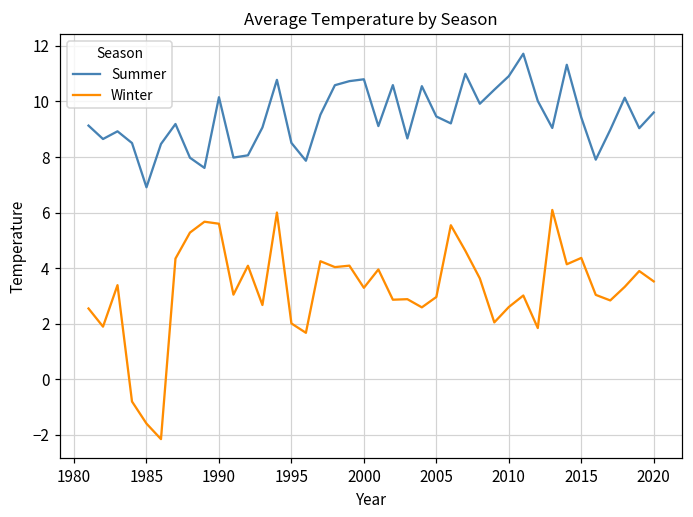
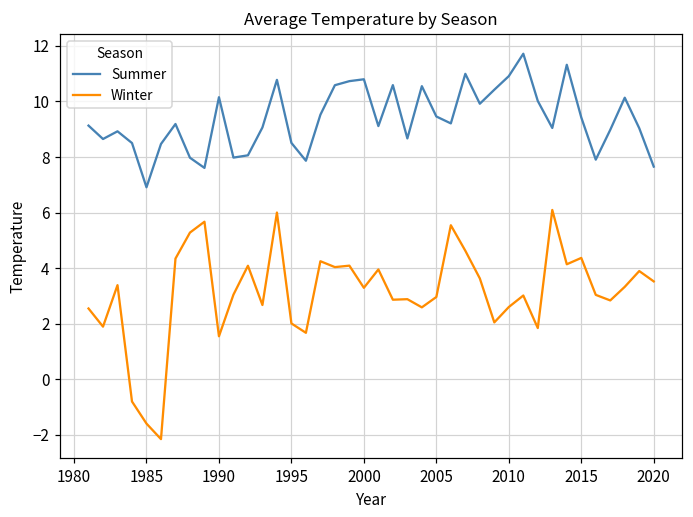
  {
    "Summer": {
      "1985": 6.9,
      "1990": 10.2,
      "1995": 8.5,
      "2000": 10.8,
      "2005": 9.5,
      "2010": 10.9,
      "2015": 9.4,
-     "2020": 9.6
+     "2020": 7.7
    },
    "Winter": {
      "1985": -1.6,
-     "1990": 5.6,
+     "1990": 1.6,
      "1995": 2.0,
      "2000": 3.3,
      "2005": 3.0,
      "2010": 2.6,
      "2015": 4.4,
      "2020": 3.5
    }
  }
